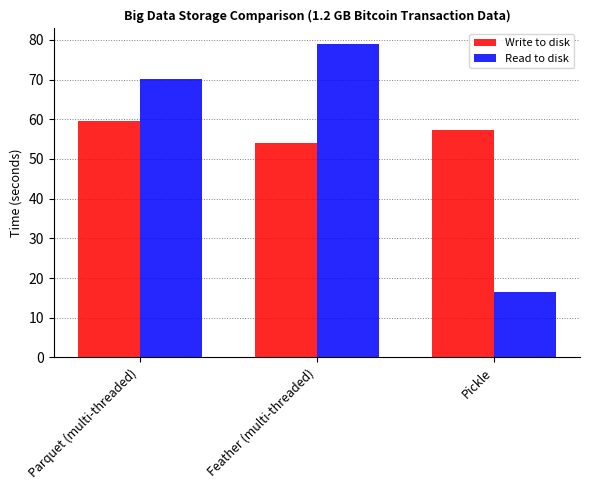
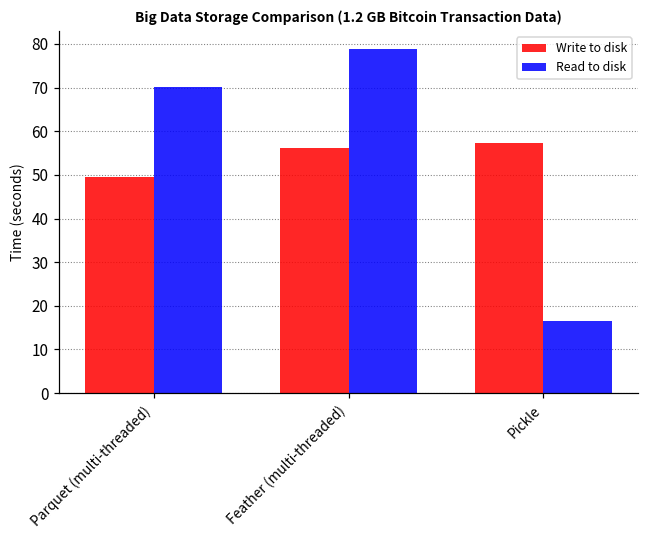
  {
    "Write to disk": {
-     "Parquet (multi-threaded)": 60,
-     "Feather (multi-threaded)": 54,
+     "Parquet (multi-threaded)": 50,
+     "Feather (multi-threaded)": 56,
      "Pickle": 57
    },
    "Read to disk": {
      "Parquet (multi-threaded)": 70,
      "Feather (multi-threaded)": 79,
      "Pickle": 16
    }
  }
